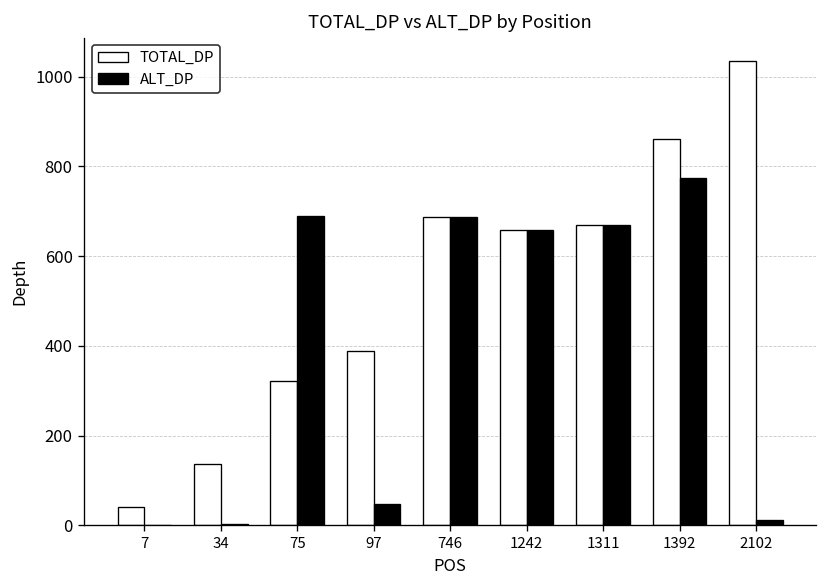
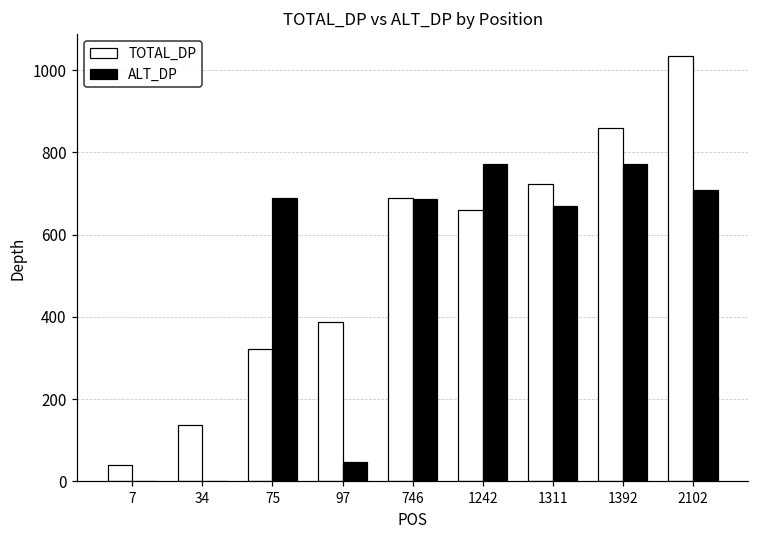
  {
    "TOTAL_DP": {
      "7": 40,
      "34": 140,
      "75": 320,
      "97": 390,
      "746": 690,
      "1242": 660,
-     "1311": 670,
+     "1311": 720,
      "1392": 860,
      "2102": 1040
    },
    "ALT_DP": {
      "75": 690,
      "97": 50,
      "746": 690,
-     "1242": 660,
+     "1242": 770,
      "1311": 670,
      "1392": 770,
-     "2102": 10
+     "2102": 710
    }
  }
